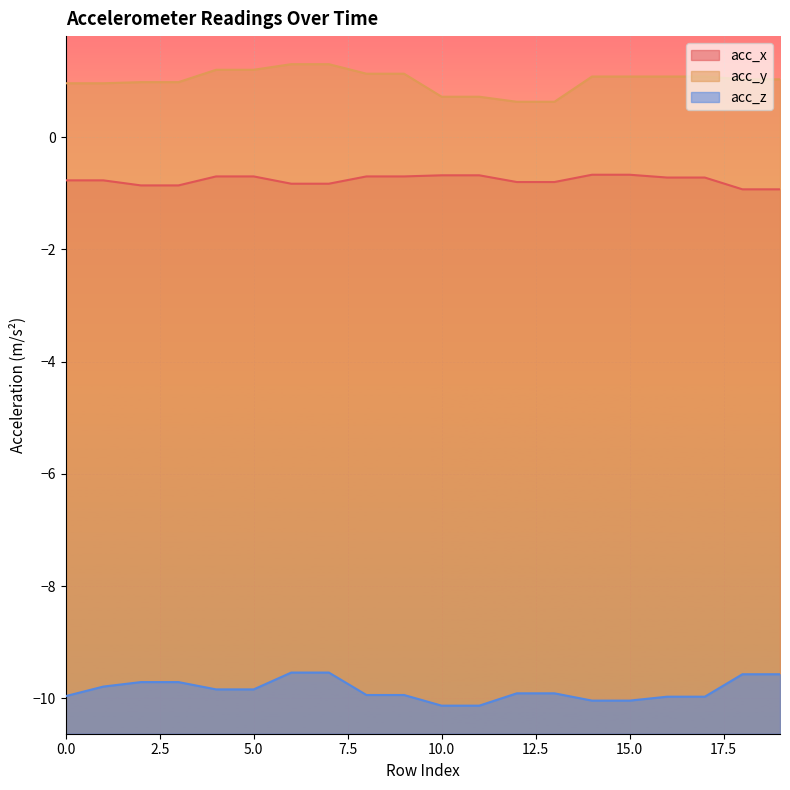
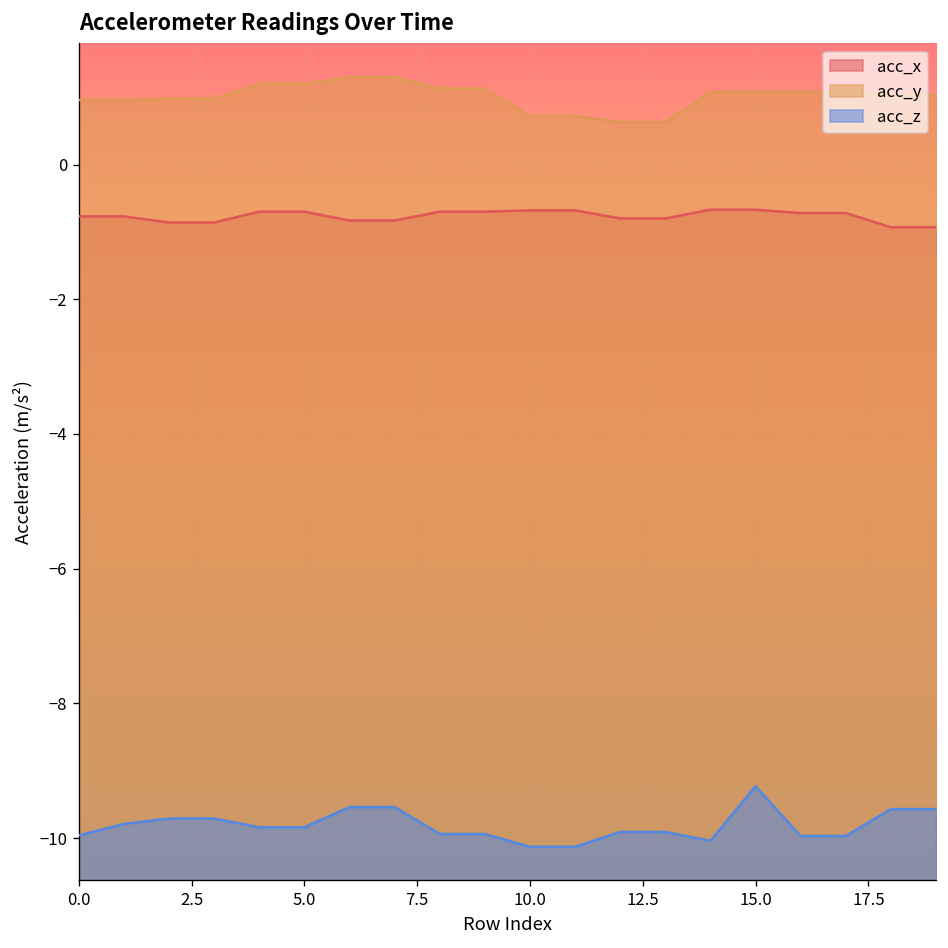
  {
    "acc_z": {
      "0.0": -10.0,
      "5.0": -9.8,
      "10.0": -10.1,
-     "15.0": -10.0
+     "15.0": -9.2
    }
  }
